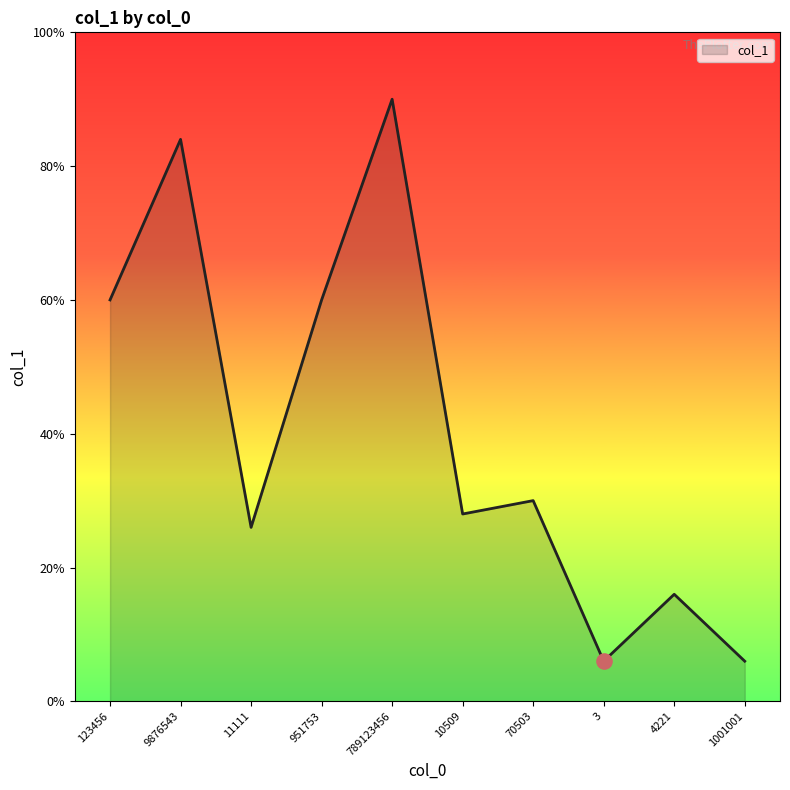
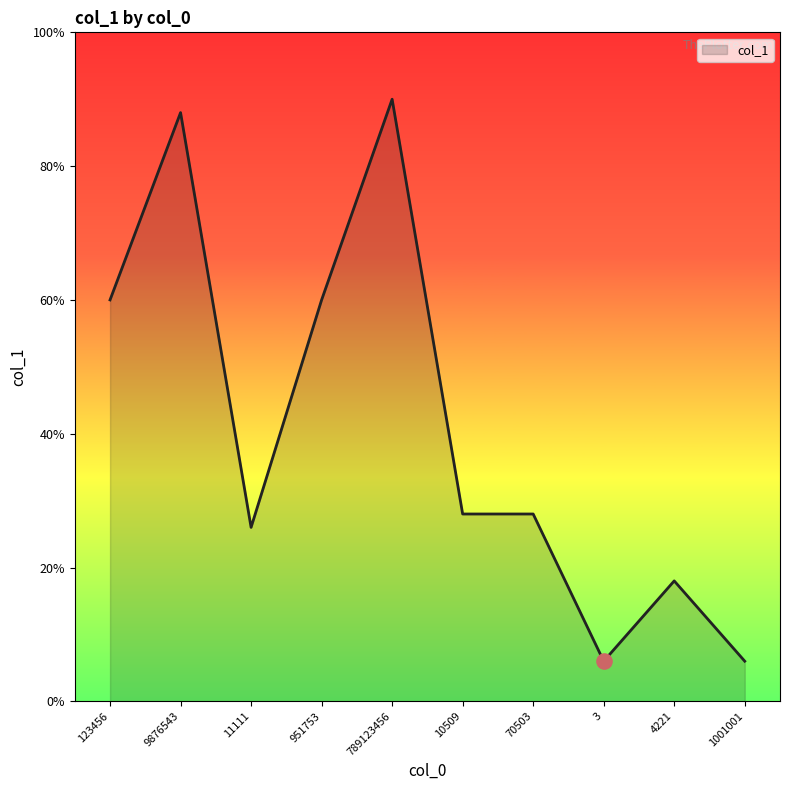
  {
    "col_1": {
      "123456": "60%",
-     "9876543": "84%",
+     "9876543": "88%",
      "11111": "26%",
      "951753": "60%",
      "789123456": "90%",
      "10509": "28%",
-     "70503": "30%",
-     "4221": "16%",
+     "70503": "28%",
+     "4221": "18%",
      "1001001": "6%"
    }
  }
